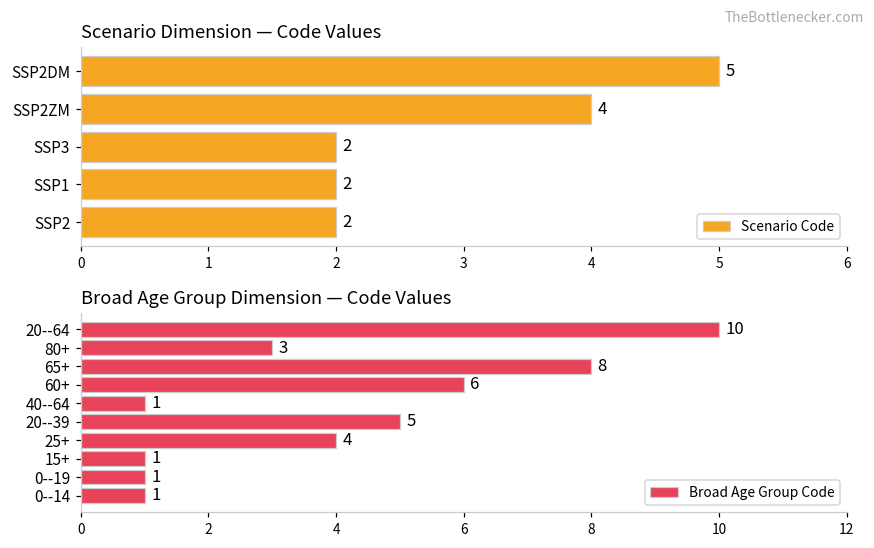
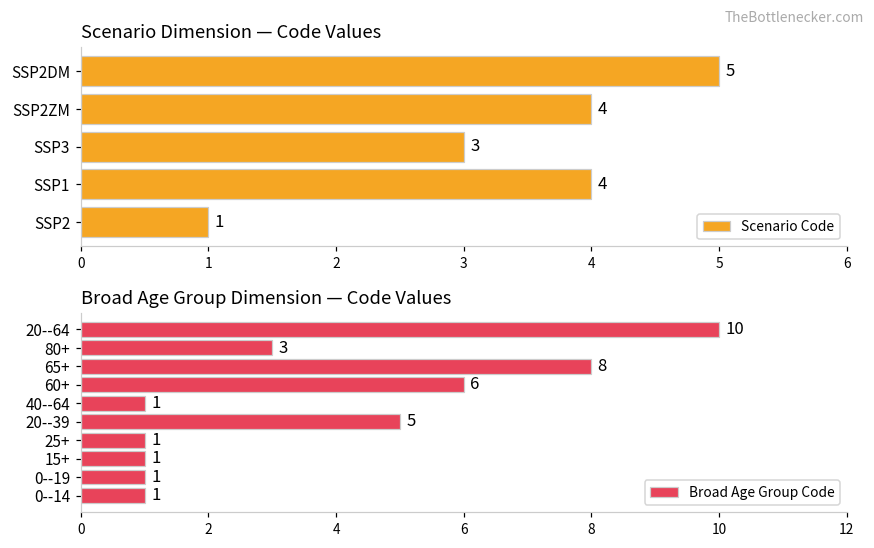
  {
    "Scenario Dimension — Code Values": {
      "SSP2DM": 5,
      "SSP2ZM": 4,
-     "SSP3": 2,
-     "SSP1": 2,
-     "SSP2": 2
+     "SSP3": 3,
+     "SSP1": 4,
+     "SSP2": 1
    },
    "Broad Age Group Dimension — Code Values": {
      "20--64": 10,
      "80+": 3,
      "65+": 8,
      "60+": 6,
      "40--64": 1,
      "20--39": 5,
-     "25+": 4,
+     "25+": 1,
      "15+": 1,
      "0--19": 1,
      "0--14": 1
    }
  }
